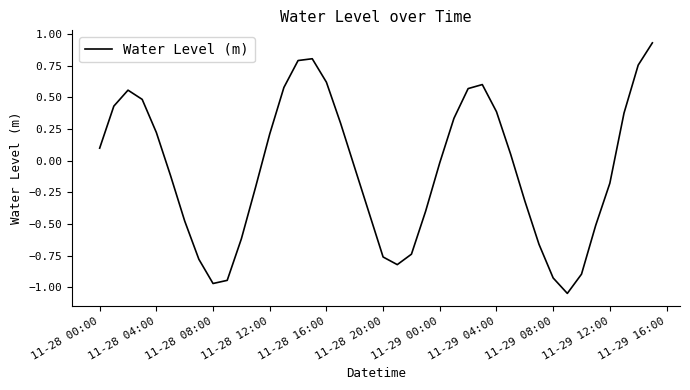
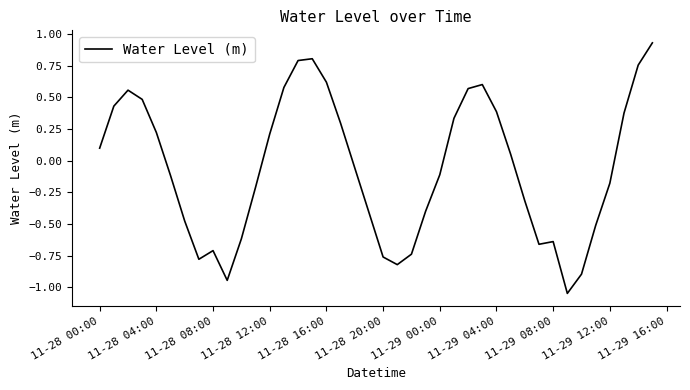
  {
    "11-28 00:00": 0.10,
    "11-28 04:00": 0.22,
-   "11-28 08:00": -0.97,
+   "11-28 08:00": -0.71,
    "11-28 12:00": 0.21,
    "11-28 16:00": 0.62,
    "11-28 20:00": -0.76,
-   "11-29 00:00": -0.02,
+   "11-29 00:00": -0.11,
    "11-29 04:00": 0.39,
-   "11-29 08:00": -0.93,
+   "11-29 08:00": -0.64,
    "11-29 12:00": -0.18
  }
